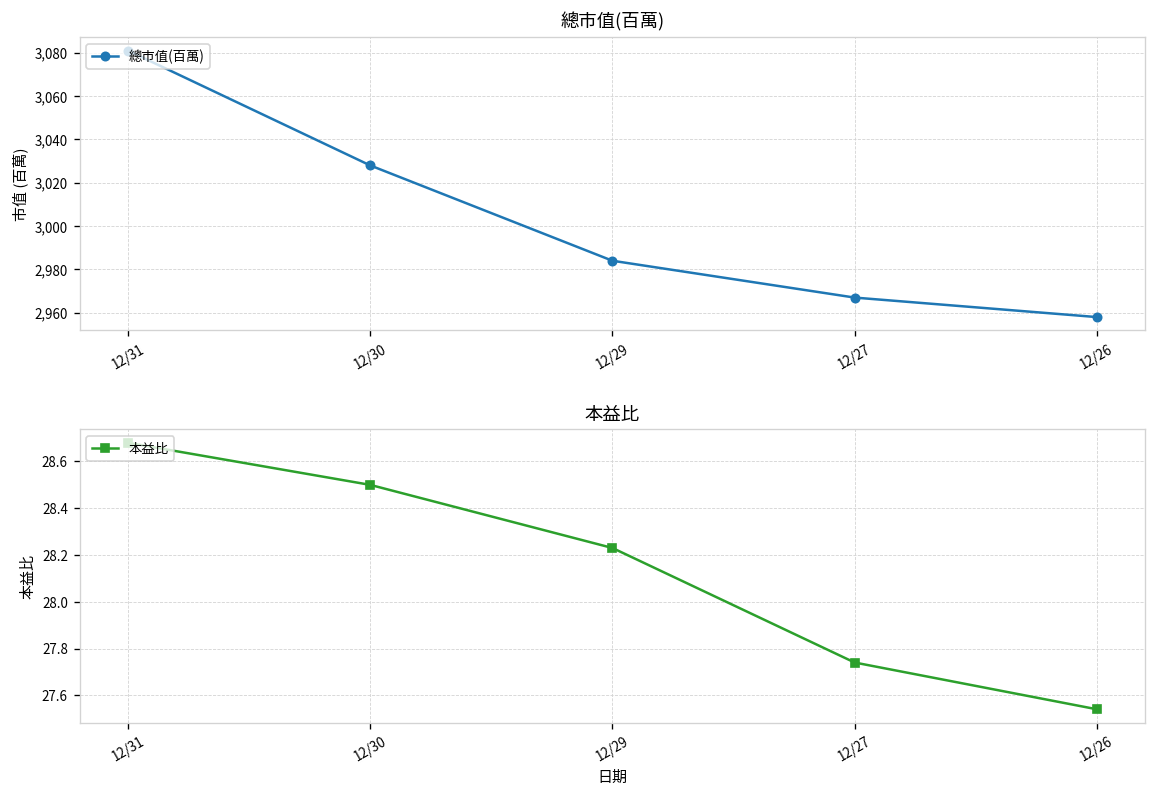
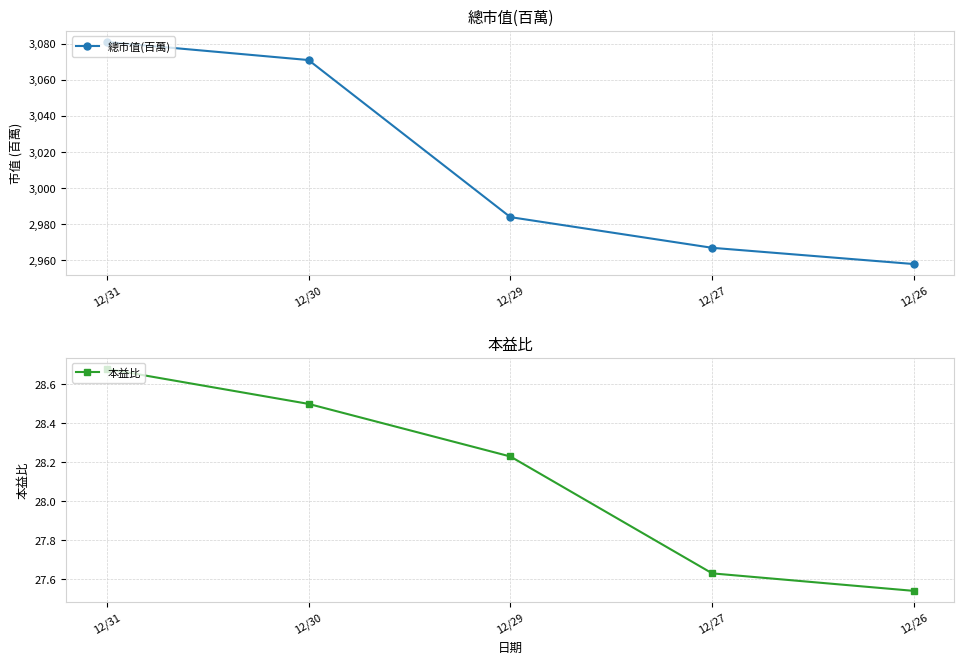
  {
    "總市值(百萬)": {
-     "12/30": "3,028",
+     "12/30": "3,071",
      "12/29": "2,984",
      "12/27": "2,967",
      "12/26": "2,958"
    },
    "本益比": {
      "12/30": "28.50",
      "12/29": "28.23",
-     "12/27": "27.74",
+     "12/27": "27.63",
      "12/26": "27.54"
    }
  }
